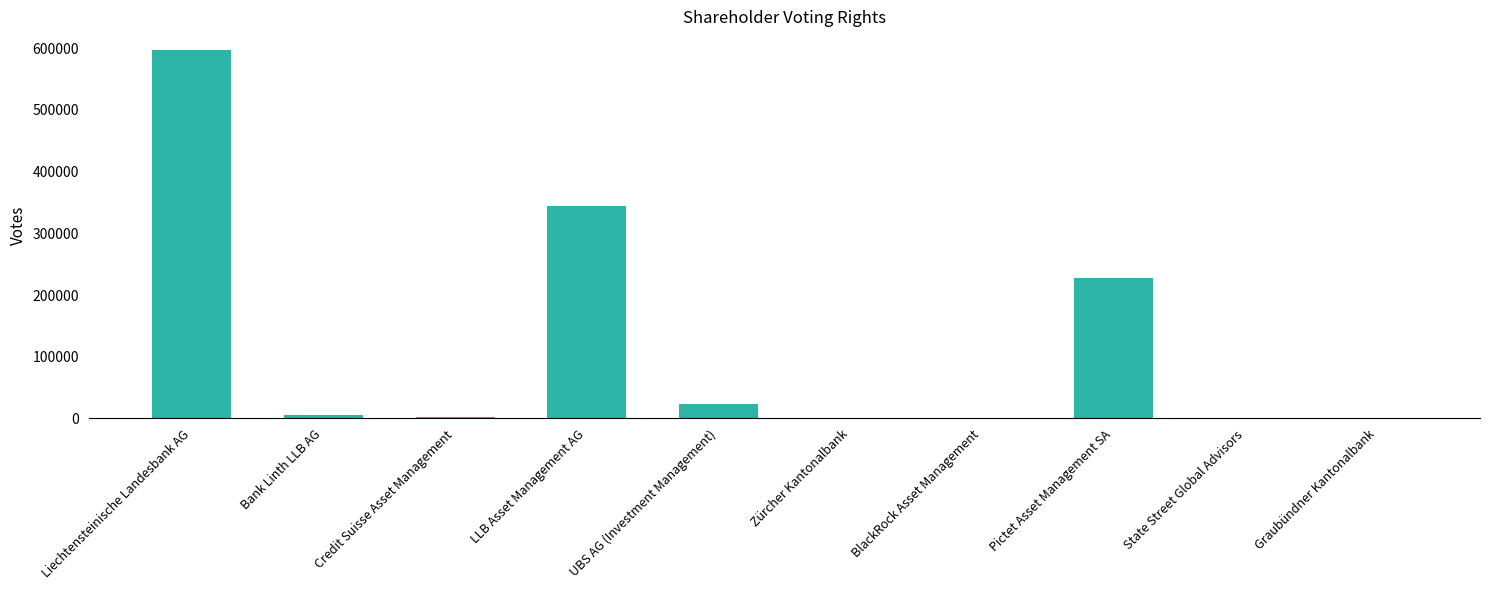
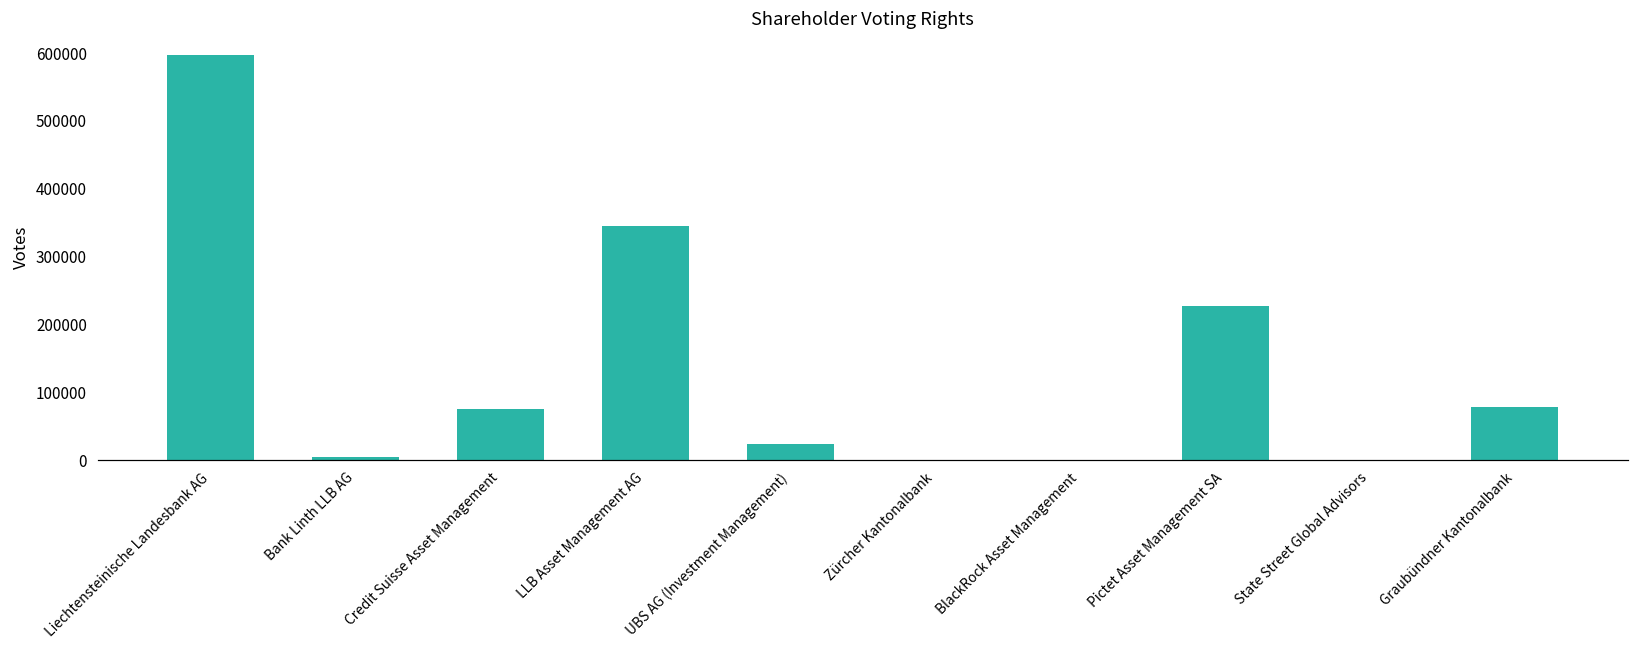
  {
    "Liechtensteinische Landesbank AG": 600000,
    "Bank Linth LLB AG": 0,
-   "Credit Suisse Asset Management": 0,
+   "Credit Suisse Asset Management": 70000,
    "LLB Asset Management AG": 340000,
    "UBS AG (Investment Management)": 20000,
    "Pictet Asset Management SA": 230000,
-   "Graubündner Kantonalbank": 0
+   "Graubündner Kantonalbank": 80000
  }
